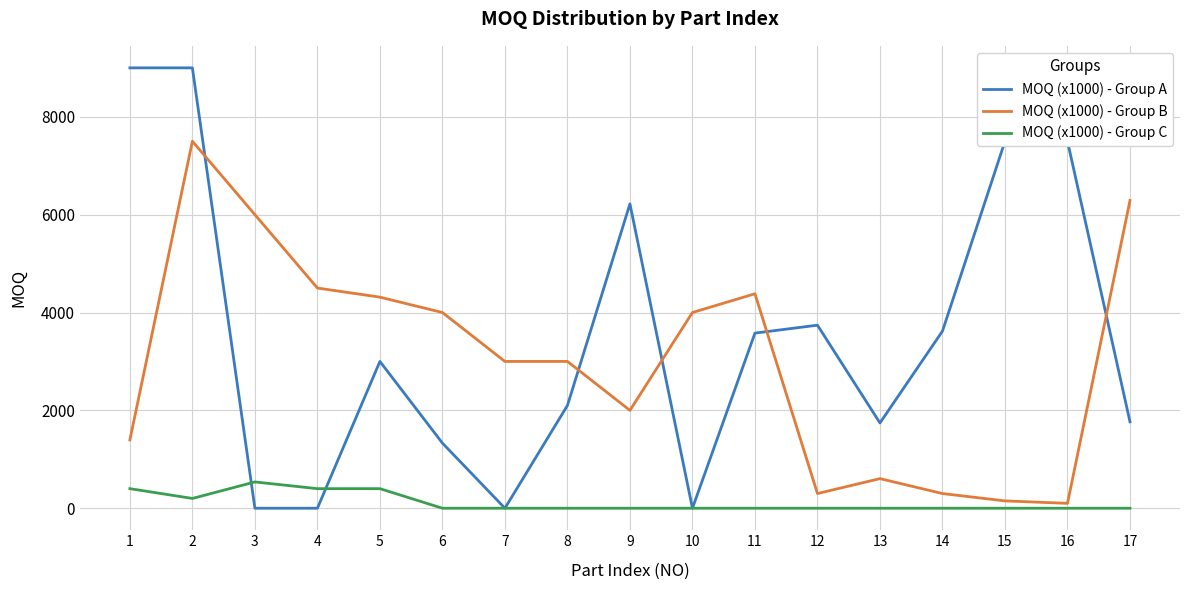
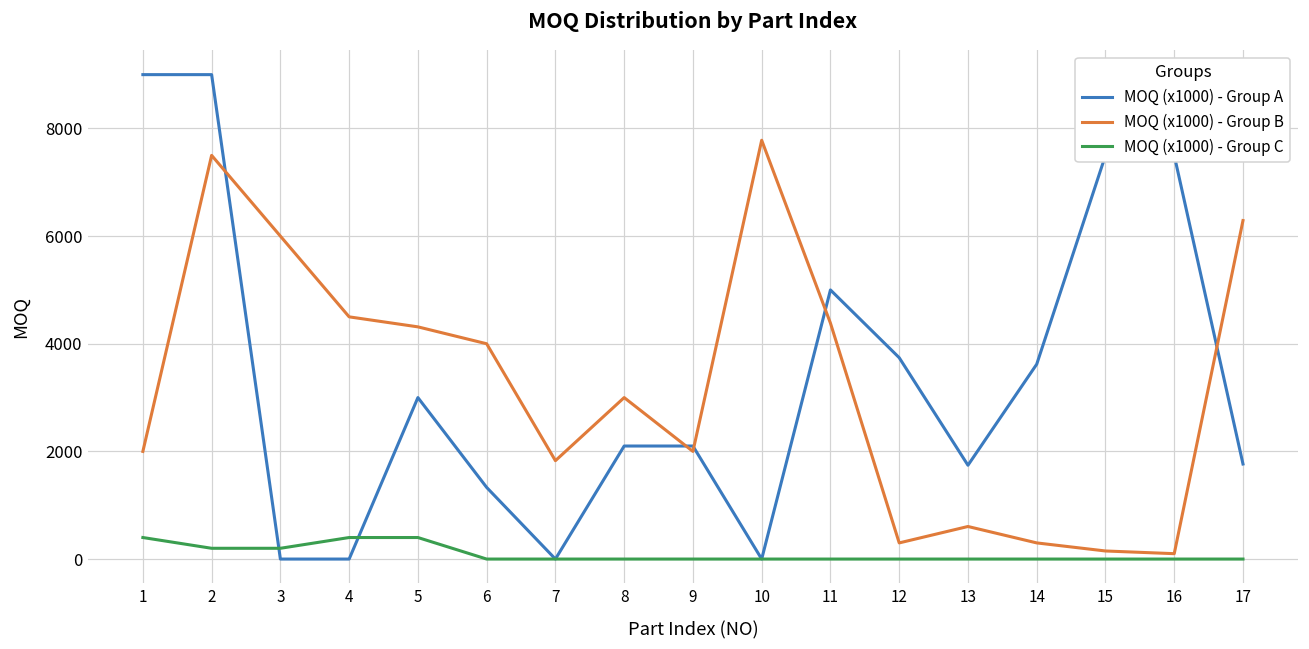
  {
    "MOQ (x1000) - Group A": {
      "1": 9000,
      "2": 9000,
      "3": 0,
      "4": 0,
      "5": 3000,
      "6": 1300,
      "8": 2100,
-     "9": 6200,
-     "11": 3600,
+     "9": 2100,
+     "11": 5000,
      "12": 3700,
      "13": 1700,
      "14": 3600,
      "17": 1800
    },
    "MOQ (x1000) - Group B": {
-     "1": 1400,
+     "1": 2000,
      "2": 7500,
      "3": 6000,
      "4": 4500,
      "5": 4300,
      "6": 4000,
-     "7": 3000,
+     "7": 1800,
      "8": 3000,
      "9": 2000,
-     "10": 4000,
+     "10": 7800,
      "11": 4400,
      "12": 300,
      "13": 600,
      "14": 300,
      "15": 200,
      "16": 100,
      "17": 6300
    },
    "MOQ (x1000) - Group C": {
      "1": 400,
      "2": 200,
-     "3": 500,
+     "3": 200,
      "4": 400,
      "5": 400,
      "6": 0,
      "8": 0,
      "9": 0,
      "11": 0,
      "12": 0,
      "13": 0,
      "14": 0,
      "15": 0,
      "16": 0,
      "17": 0
    }
  }
